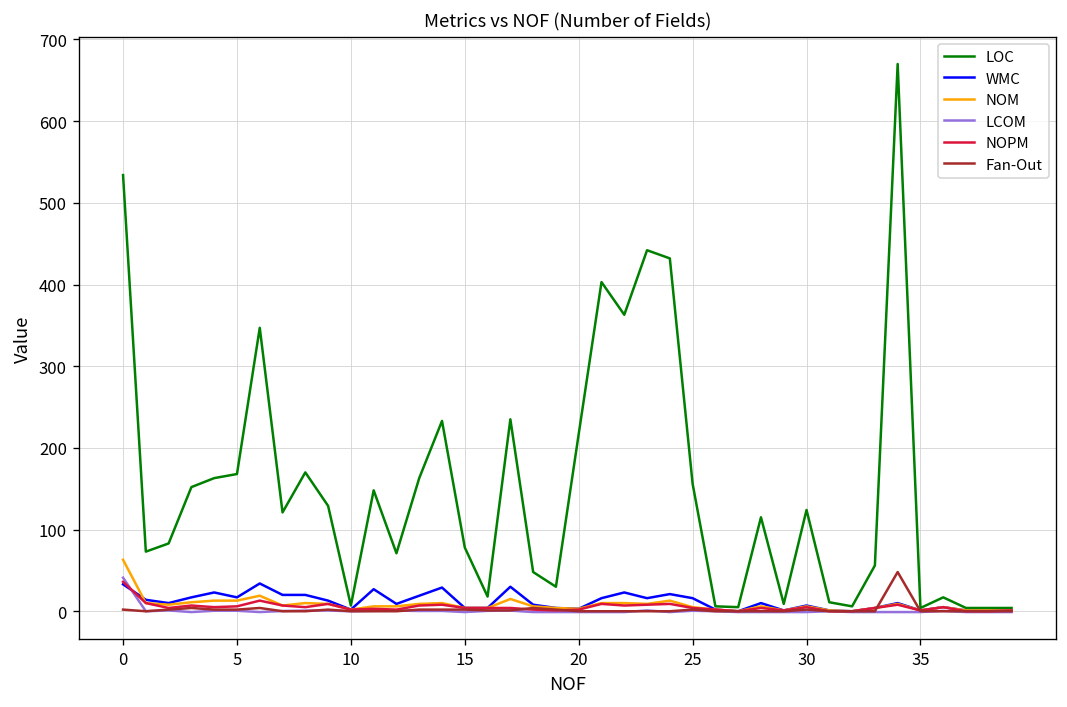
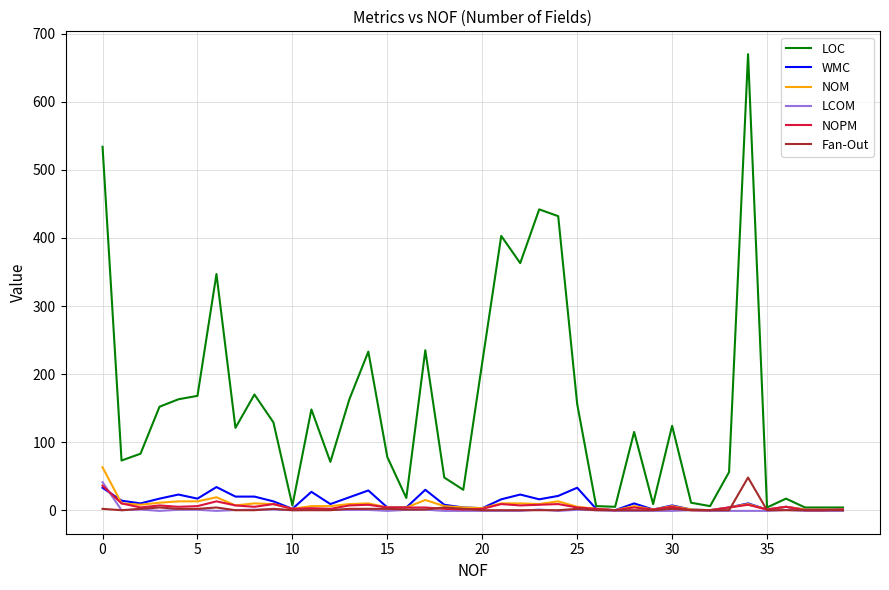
  {
    "LOC": {
      "0": 530,
      "5": 170,
      "10": 10,
      "15": 80,
      "20": 220,
      "25": 160,
      "30": 120
    },
    "WMC": {
      "5": 20,
-     "25": 20
+     "25": 30
    },
    "NOM": {
      "0": 60,
      "5": 10
    },
    "LCOM": {
      "0": 40
    },
    "NOPM": {
      "5": 10
    },
    "Fan-Out": {
      "0": 0
    }
  }
